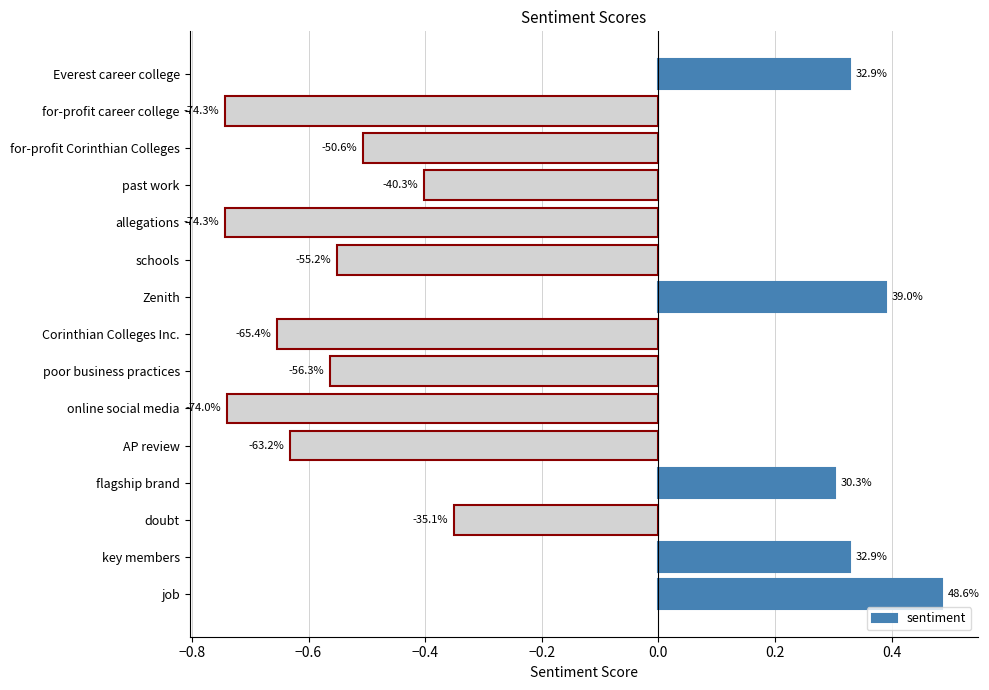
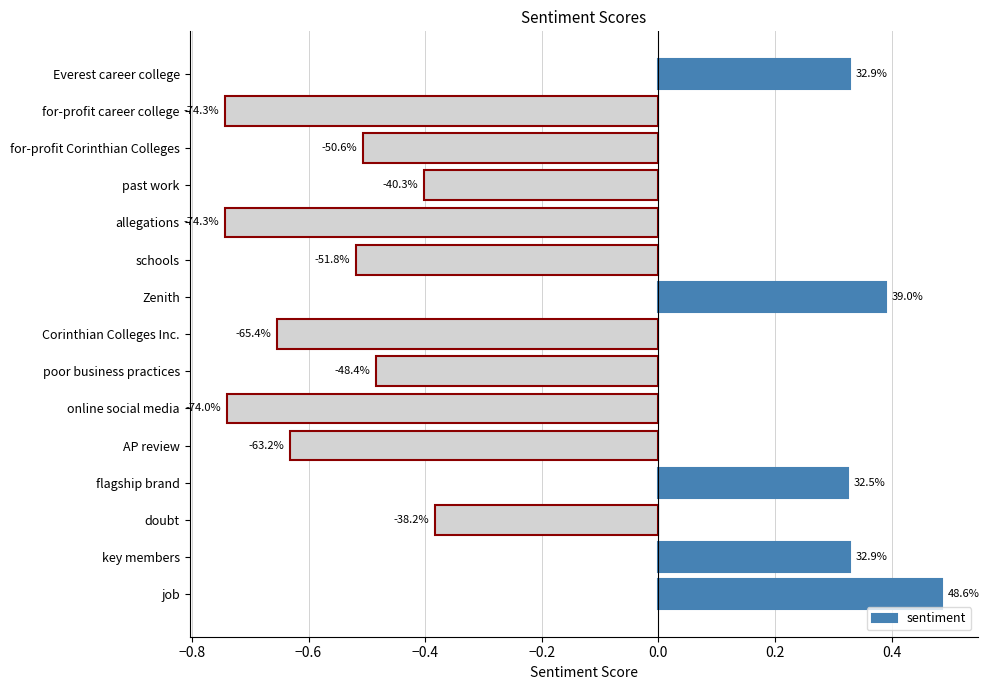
  {
    "Everest career college": "32.9%",
    "for-profit career college": "-74.3%",
    "for-profit Corinthian Colleges": "-50.6%",
    "past work": "-40.3%",
    "allegations": "-74.3%",
-   "schools": "-55.2%",
+   "schools": "-51.8%",
    "Zenith": "39.0%",
    "Corinthian Colleges Inc.": "-65.4%",
-   "poor business practices": "-56.3%",
+   "poor business practices": "-48.4%",
    "online social media": "-74.0%",
    "AP review": "-63.2%",
-   "flagship brand": "30.3%",
-   "doubt": "-35.1%",
+   "flagship brand": "32.5%",
+   "doubt": "-38.2%",
    "key members": "32.9%",
    "job": "48.6%"
  }
